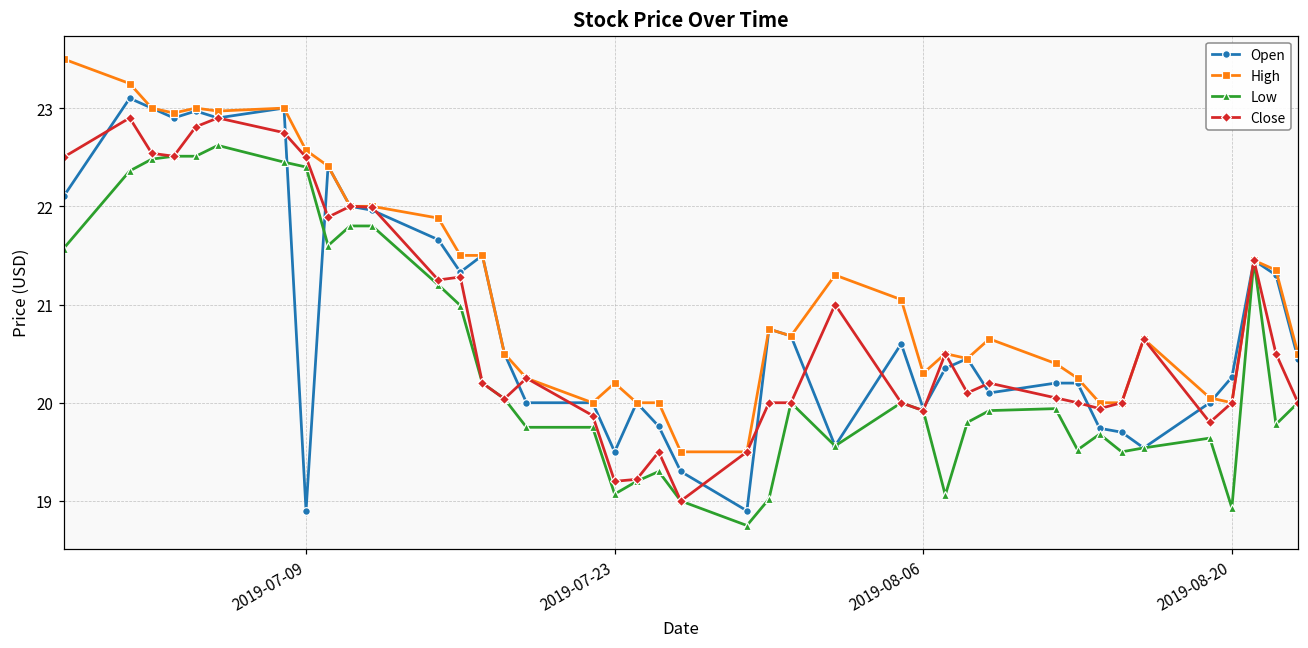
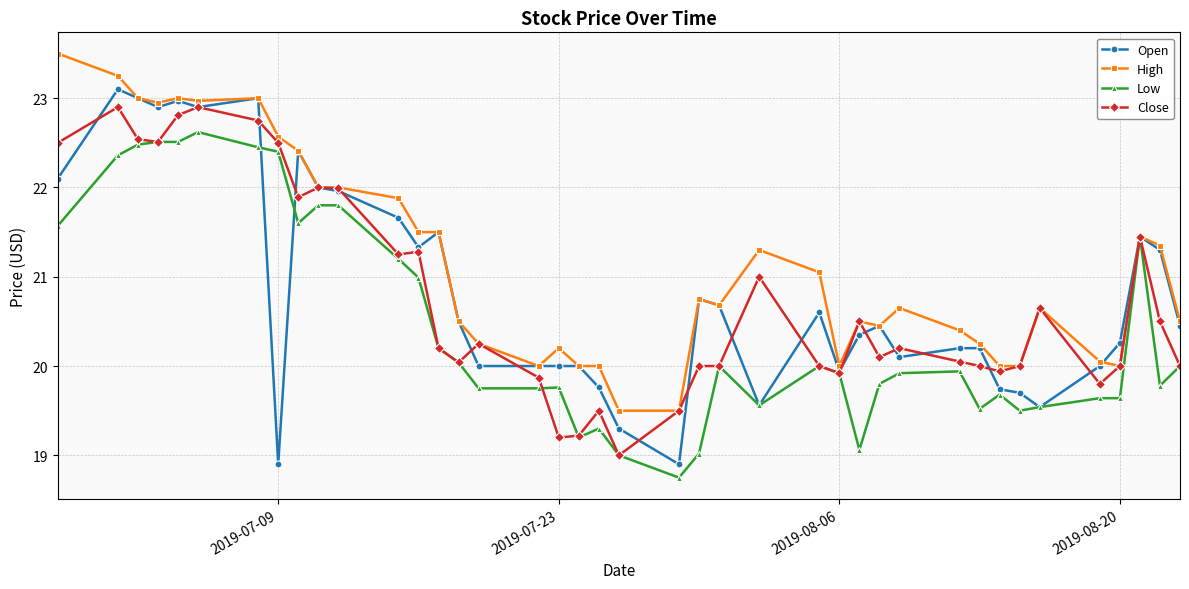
  {
    "Open": {
      "2019-07-09": 18.9,
-     "2019-07-23": 19.5,
+     "2019-07-23": 20.0,
      "2019-08-20": 20.3
    },
    "High": {
      "2019-07-09": 22.6,
      "2019-07-23": 20.2,
-     "2019-08-06": 20.3
+     "2019-08-06": 20.0
    },
    "Low": {
      "2019-07-09": 22.4,
-     "2019-07-23": 19.1,
-     "2019-08-20": 18.9
+     "2019-07-23": 19.8,
+     "2019-08-20": 19.6
    },
    "Close": {
      "2019-07-09": 22.5,
      "2019-07-23": 19.2
    }
  }
